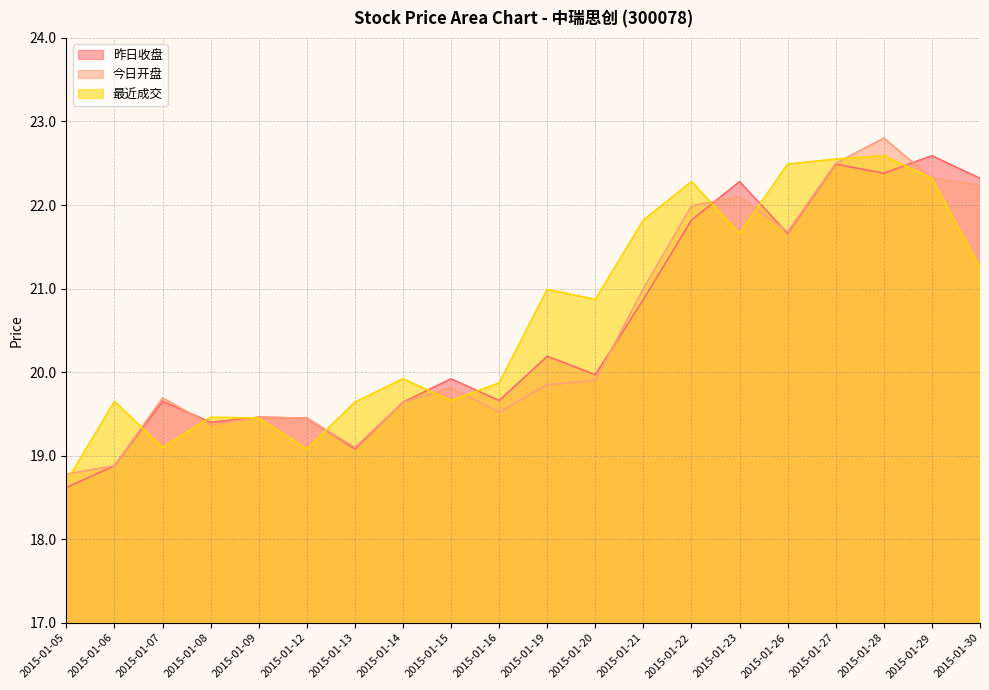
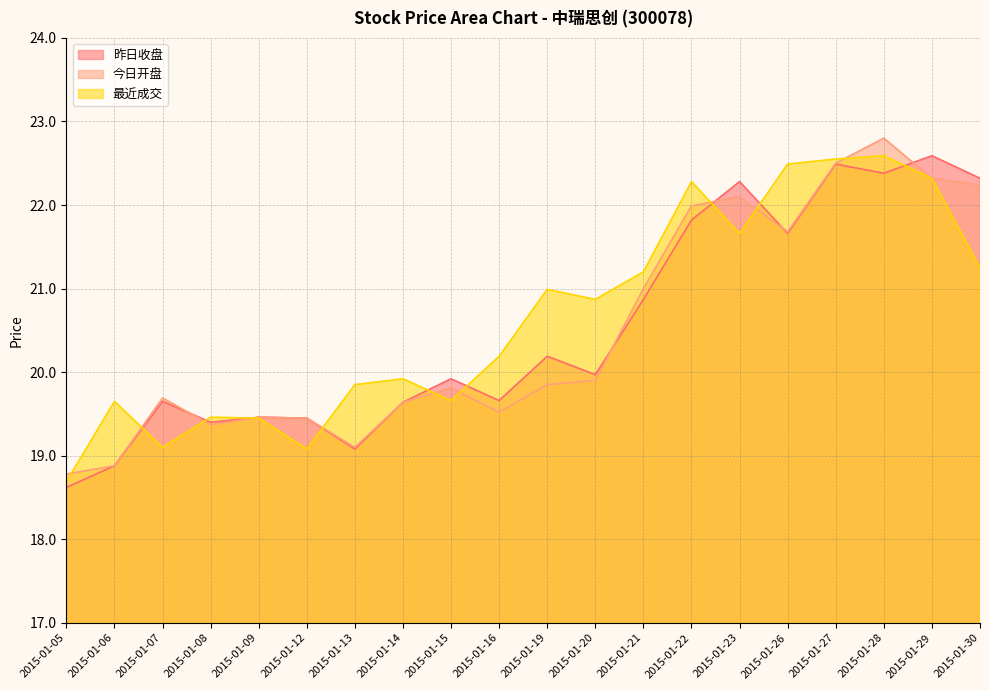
  {
    "最近成交": {
      "2015-01-05": 18.7,
      "2015-01-06": 19.7,
      "2015-01-07": 19.1,
      "2015-01-08": 19.5,
      "2015-01-12": 19.1,
-     "2015-01-13": 19.6,
+     "2015-01-13": 19.9,
      "2015-01-14": 19.9,
      "2015-01-15": 19.7,
-     "2015-01-16": 19.9,
+     "2015-01-16": 20.2,
      "2015-01-19": 21.0,
      "2015-01-20": 20.9,
-     "2015-01-21": 21.8,
+     "2015-01-21": 21.2,
      "2015-01-22": 22.3,
      "2015-01-23": 21.7,
      "2015-01-26": 22.5,
      "2015-01-27": 22.6,
      "2015-01-28": 22.6,
      "2015-01-30": 21.3
    }
  }
